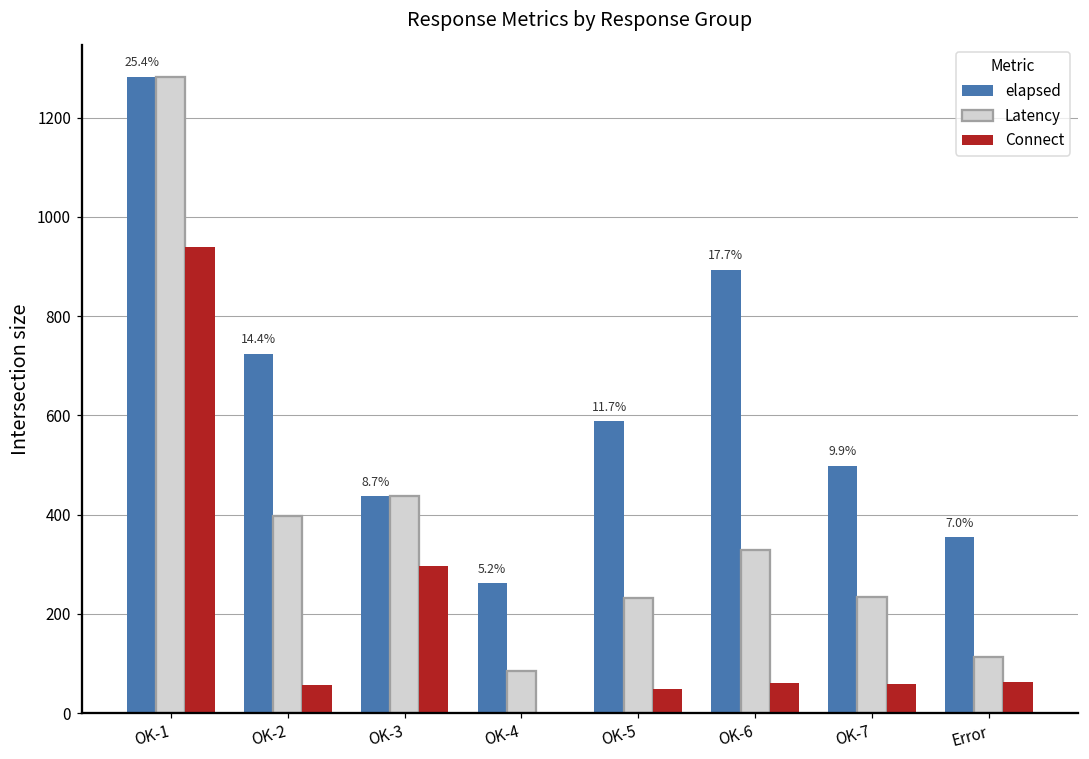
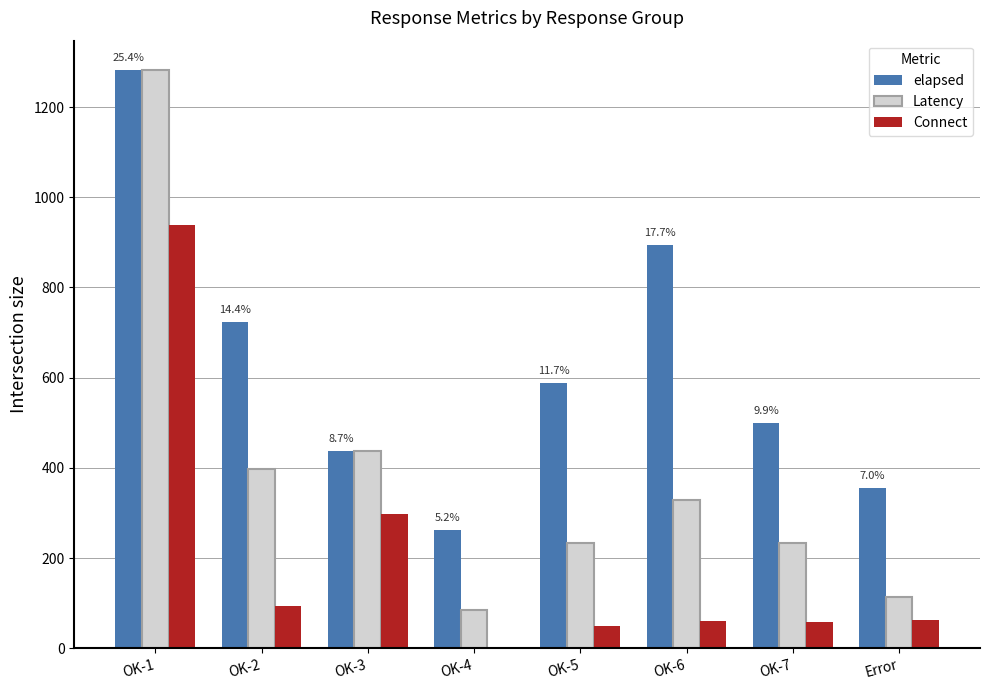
  {
    "Latency": {
      "OK-1": 1280,
      "OK-2": 400,
      "OK-3": 440,
      "OK-4": 90,
      "OK-5": 230,
      "OK-6": 330,
      "OK-7": 230,
      "Error": 110
    },
    "Connect": {
      "OK-1": 940,
-     "OK-2": 60,
+     "OK-2": 90,
      "OK-3": 300,
      "OK-4": 0,
      "OK-5": 50,
      "OK-6": 60,
      "OK-7": 60,
      "Error": 60
    }
  }
